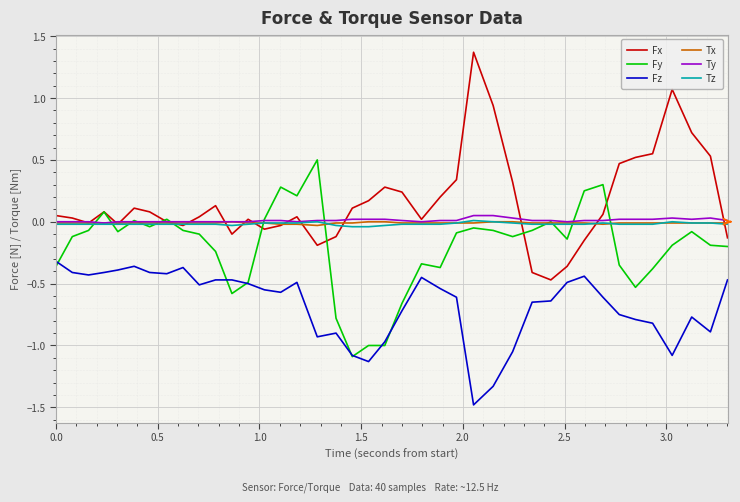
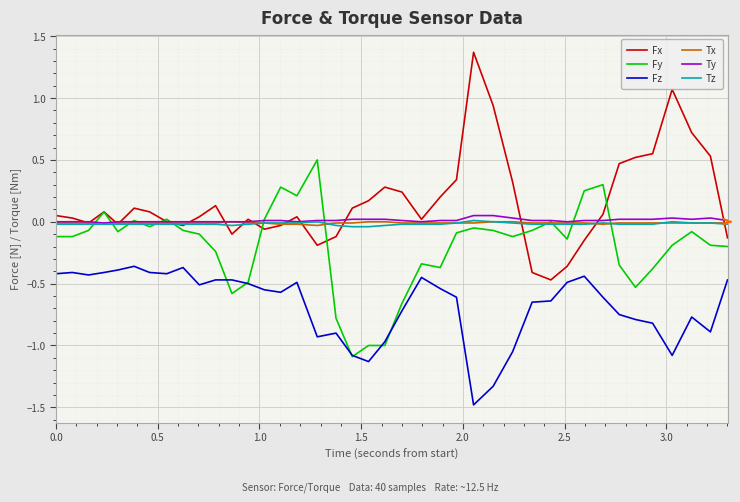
  {
    "Fx": {
      "0.0": 0.05
    },
    "Fy": {
-     "0.0": -0.36
+     "0.0": -0.12
    },
    "Fz": {
-     "0.0": -0.32
+     "0.0": -0.42
    }
  }
